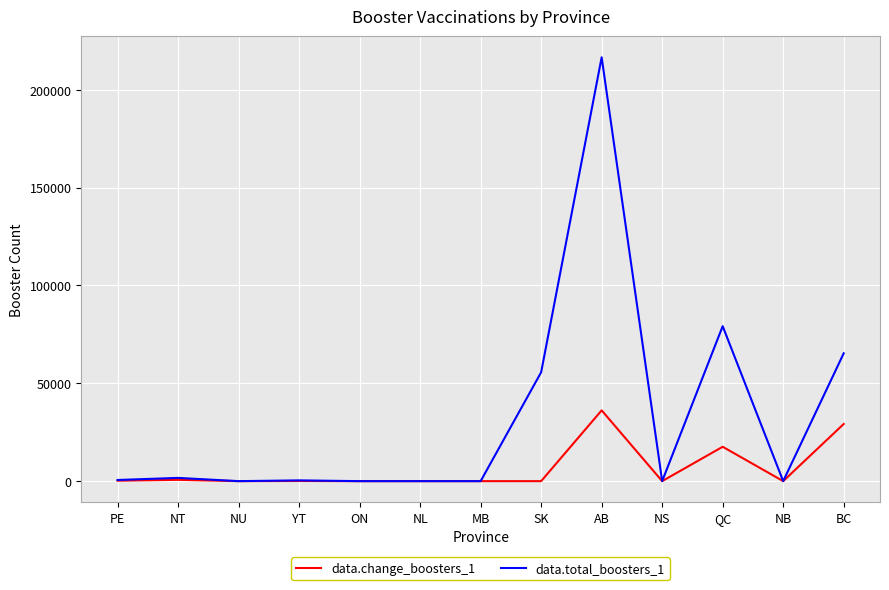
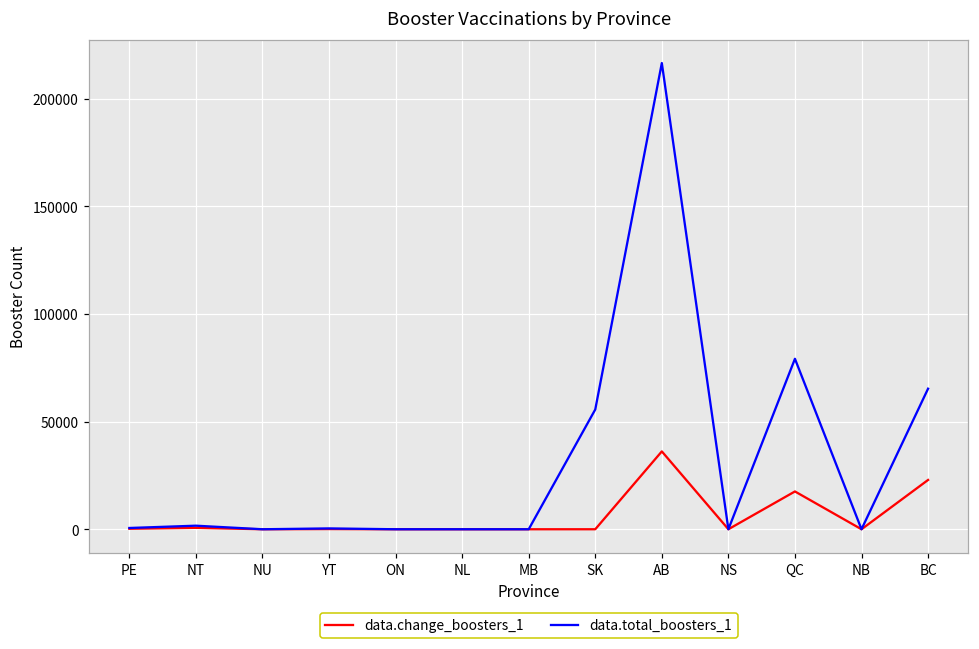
  {
    "data.change_boosters_1": {
      "SK": 0,
      "AB": 36000,
      "QC": 18000,
-     "BC": 29000
+     "BC": 23000
    },
    "data.total_boosters_1": {
      "SK": 56000,
      "AB": 217000,
      "QC": 79000,
      "BC": 65000
    }
  }
